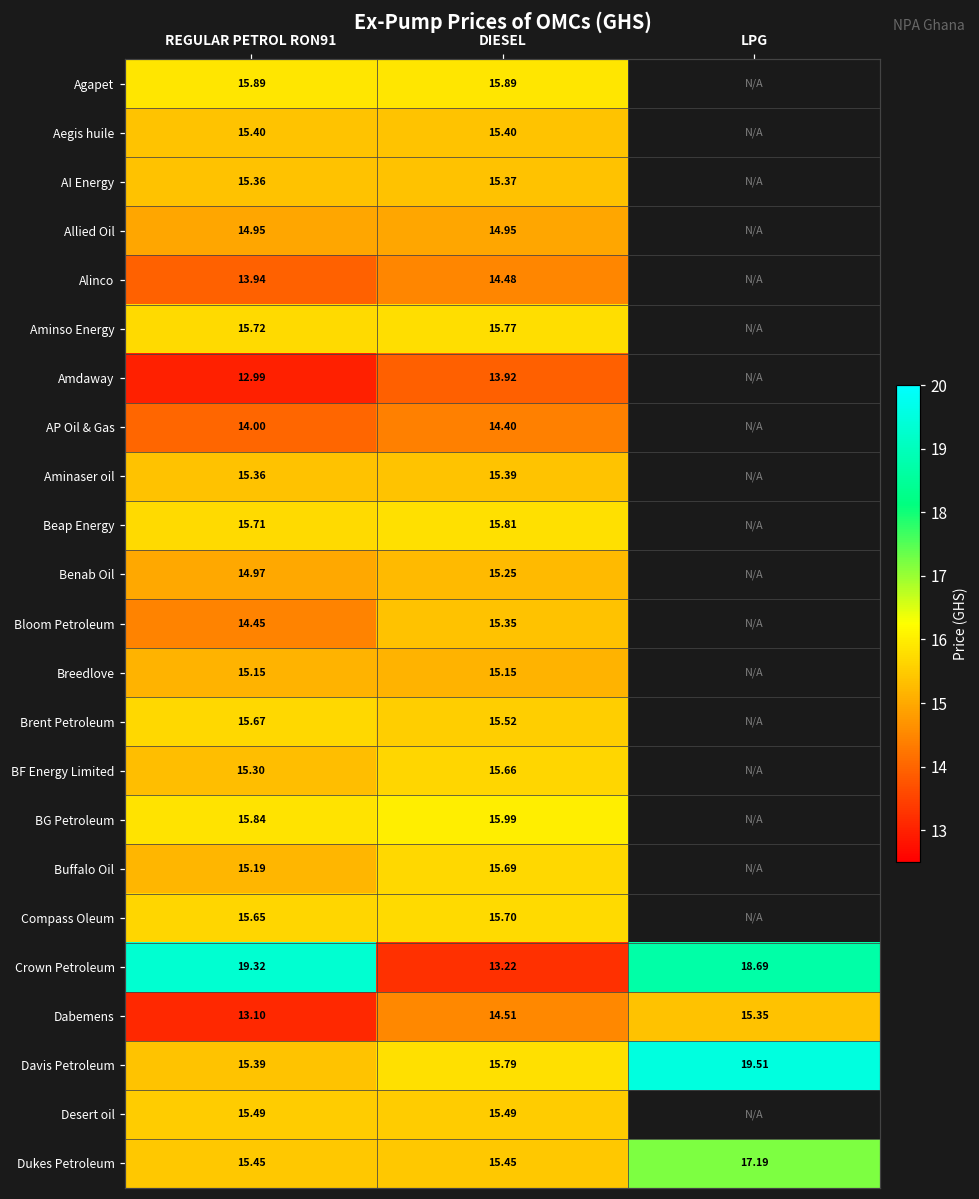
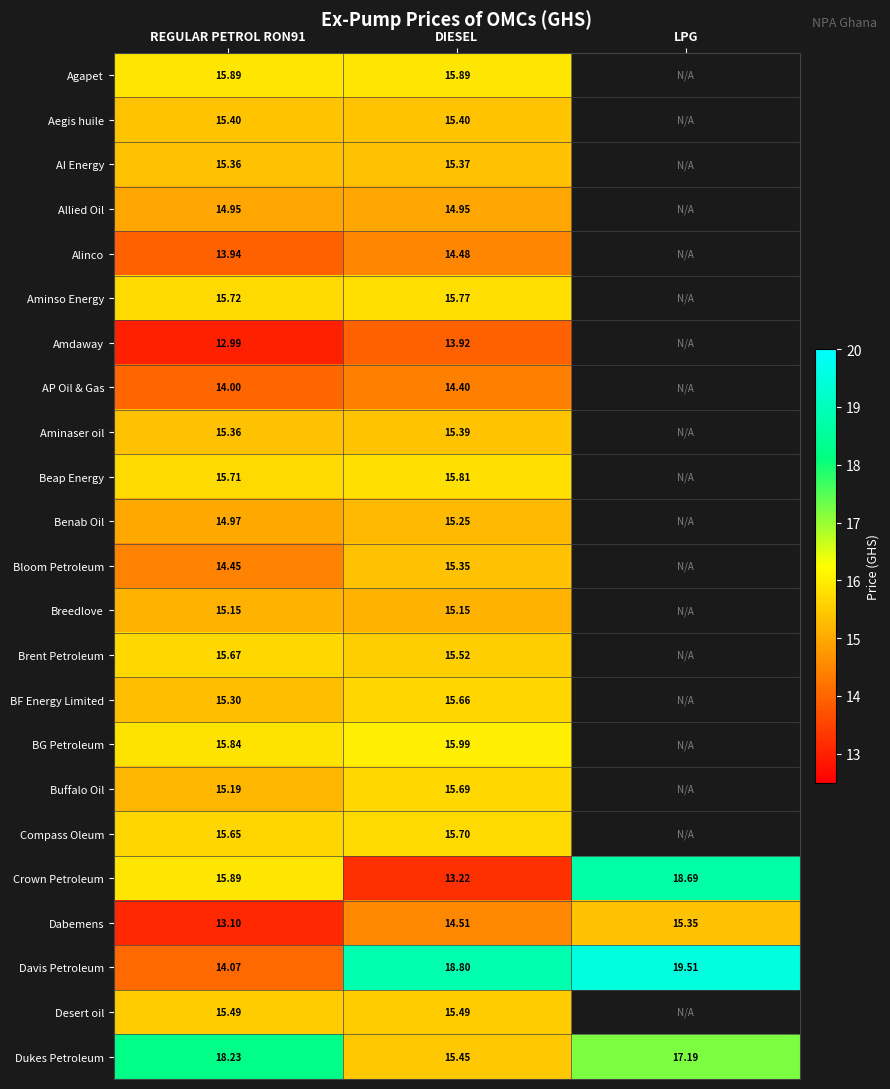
  {
    "Agapet": {
      "REGULAR PETROL RON91": 15.89,
      "DIESEL": 15.89
    },
    "Aegis huile": {
      "REGULAR PETROL RON91": 15.40,
      "DIESEL": 15.40
    },
    "AI Energy": {
      "REGULAR PETROL RON91": 15.36,
      "DIESEL": 15.37
    },
    "Allied Oil": {
      "REGULAR PETROL RON91": 14.95,
      "DIESEL": 14.95
    },
    "Alinco": {
      "REGULAR PETROL RON91": 13.94,
      "DIESEL": 14.48
    },
    "Aminso Energy": {
      "REGULAR PETROL RON91": 15.72,
      "DIESEL": 15.77
    },
    "Amdaway": {
      "REGULAR PETROL RON91": 12.99,
      "DIESEL": 13.92
    },
    "AP Oil & Gas": {
      "REGULAR PETROL RON91": 14.00,
      "DIESEL": 14.40
    },
    "Aminaser oil": {
      "REGULAR PETROL RON91": 15.36,
      "DIESEL": 15.39
    },
    "Beap Energy": {
      "REGULAR PETROL RON91": 15.71,
      "DIESEL": 15.81
    },
    "Benab Oil": {
      "REGULAR PETROL RON91": 14.97,
      "DIESEL": 15.25
    },
    "Bloom Petroleum": {
      "REGULAR PETROL RON91": 14.45,
      "DIESEL": 15.35
    },
    "Breedlove": {
      "REGULAR PETROL RON91": 15.15,
      "DIESEL": 15.15
    },
    "Brent Petroleum": {
      "REGULAR PETROL RON91": 15.67,
      "DIESEL": 15.52
    },
    "BF Energy Limited": {
      "REGULAR PETROL RON91": 15.30,
      "DIESEL": 15.66
    },
    "BG Petroleum": {
      "REGULAR PETROL RON91": 15.84,
      "DIESEL": 15.99
    },
    "Buffalo Oil": {
      "REGULAR PETROL RON91": 15.19,
      "DIESEL": 15.69
    },
    "Compass Oleum": {
      "REGULAR PETROL RON91": 15.65,
      "DIESEL": 15.70
    },
    "Crown Petroleum": {
-     "REGULAR PETROL RON91": 19.32,
+     "REGULAR PETROL RON91": 15.89,
      "DIESEL": 13.22,
      "LPG": 18.69
    },
    "Dabemens": {
      "REGULAR PETROL RON91": 13.10,
      "DIESEL": 14.51,
      "LPG": 15.35
    },
    "Davis Petroleum": {
-     "REGULAR PETROL RON91": 15.39,
-     "DIESEL": 15.79,
+     "REGULAR PETROL RON91": 14.07,
+     "DIESEL": 18.80,
      "LPG": 19.51
    },
    "Desert oil": {
      "REGULAR PETROL RON91": 15.49,
      "DIESEL": 15.49
    },
    "Dukes Petroleum": {
-     "REGULAR PETROL RON91": 15.45,
+     "REGULAR PETROL RON91": 18.23,
      "DIESEL": 15.45,
      "LPG": 17.19
    }
  }
